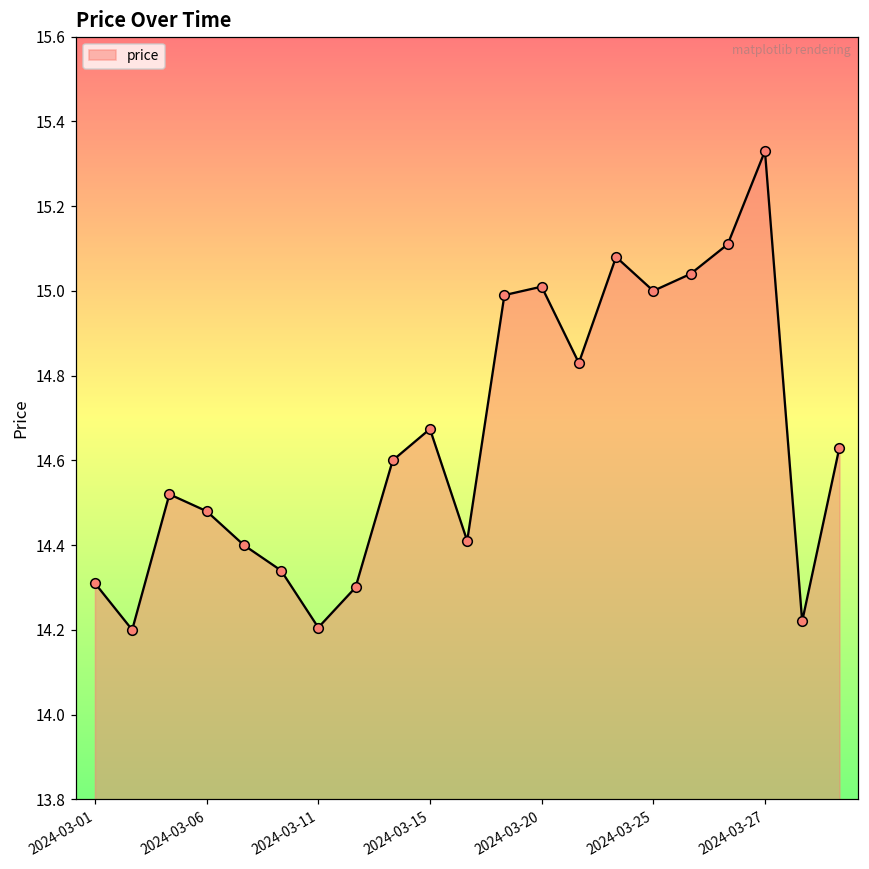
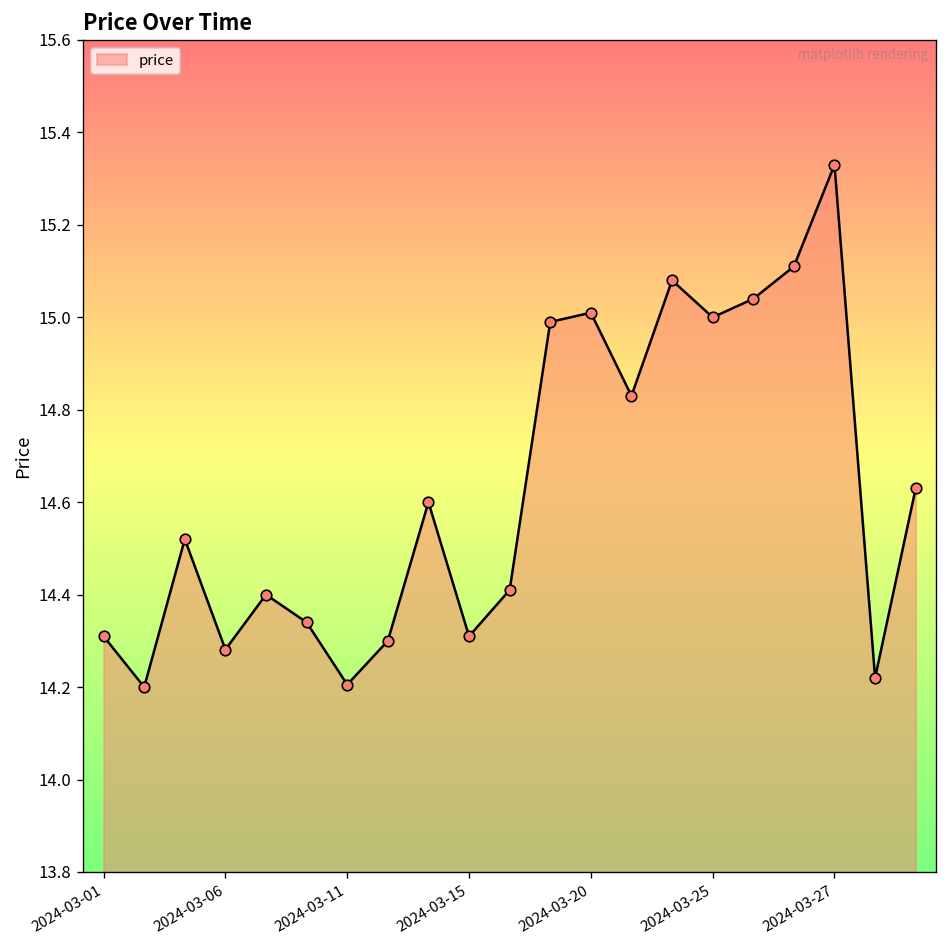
  {
    "2024-03-01": 14.31,
-   "2024-03-06": 14.48,
+   "2024-03-06": 14.28,
    "2024-03-11": 14.21,
-   "2024-03-15": 14.67,
+   "2024-03-15": 14.31,
    "2024-03-27": 15.33
  }
